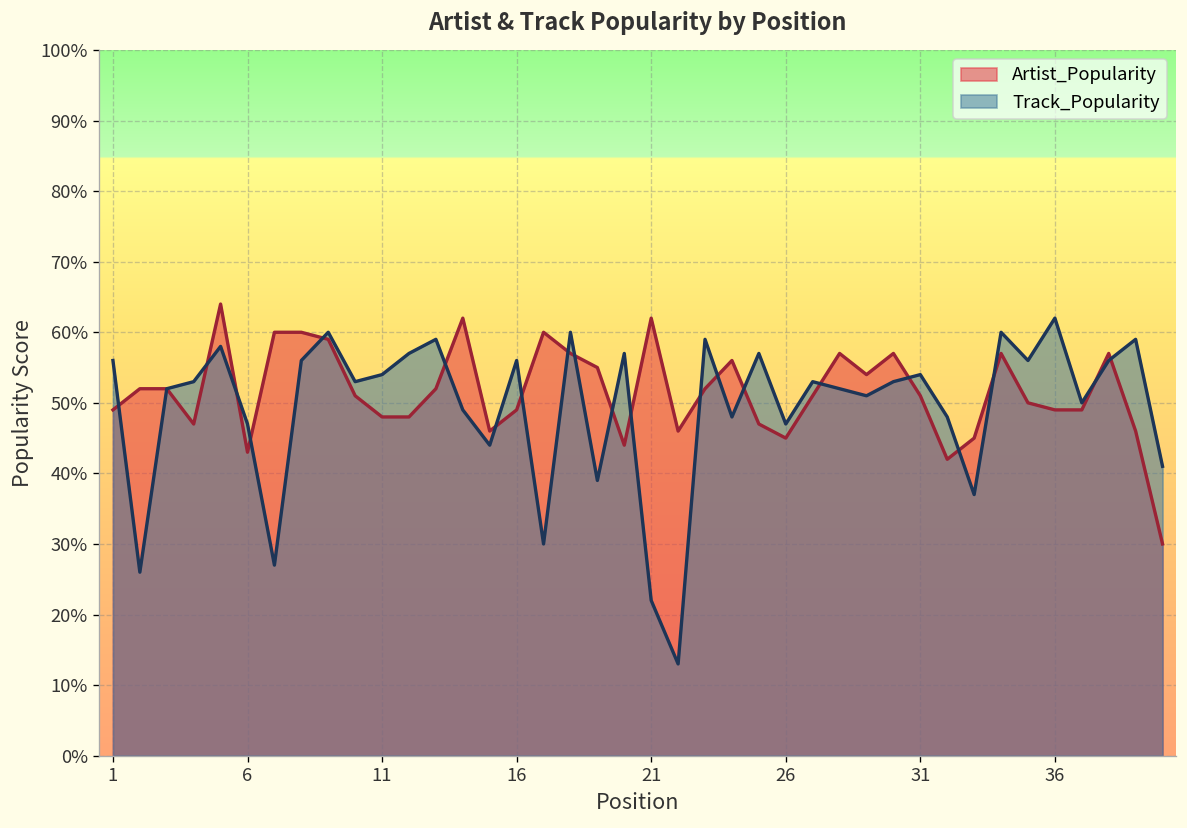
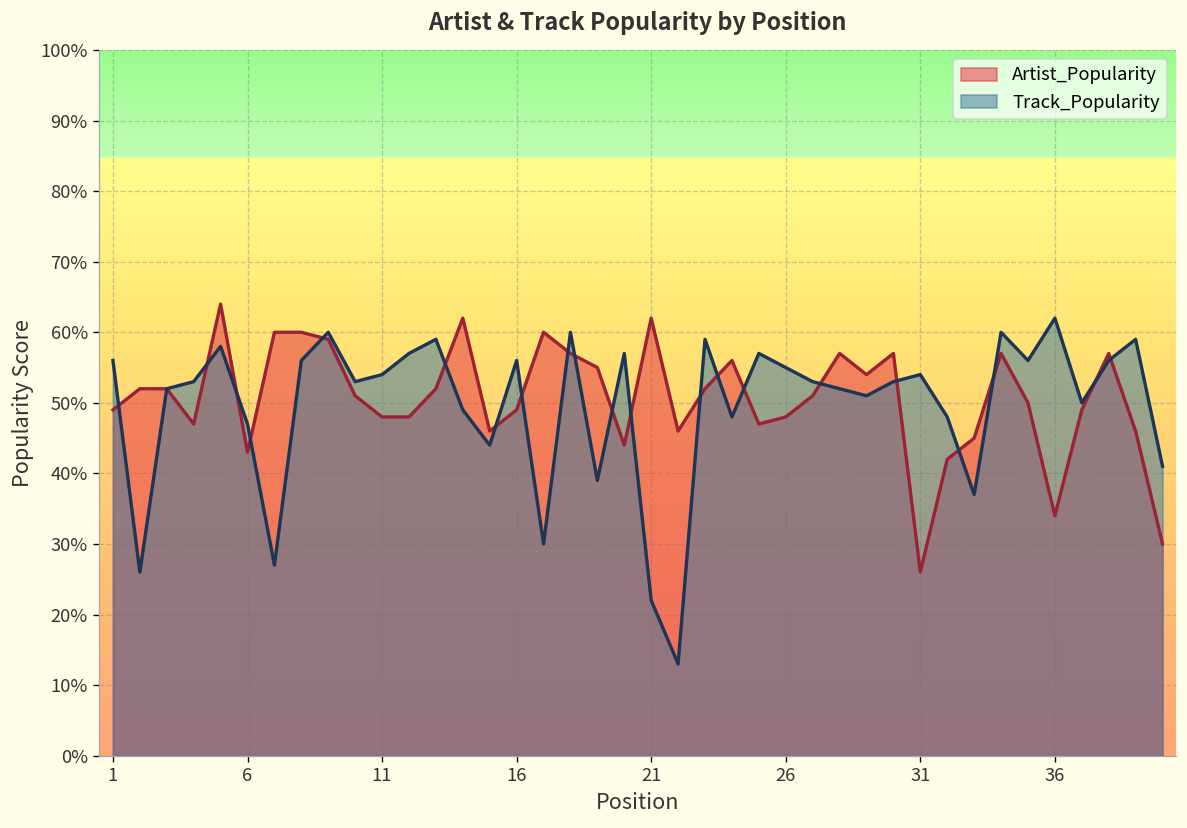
  {
    "Artist_Popularity": {
      "1": "49%",
      "6": "43%",
      "11": "48%",
      "16": "49%",
      "21": "62%",
-     "26": "45%",
-     "31": "51%",
-     "36": "49%"
+     "26": "48%",
+     "31": "26%",
+     "36": "34%"
    },
    "Track_Popularity": {
      "1": "56%",
      "6": "47%",
      "11": "54%",
      "16": "56%",
      "21": "22%",
-     "26": "47%",
+     "26": "55%",
      "31": "54%",
      "36": "62%"
    }
  }
